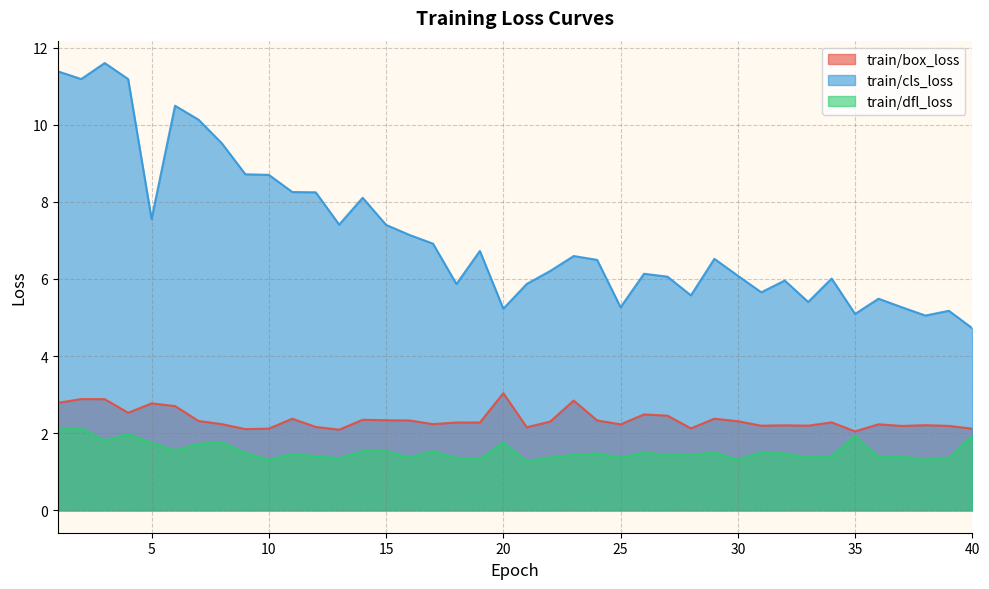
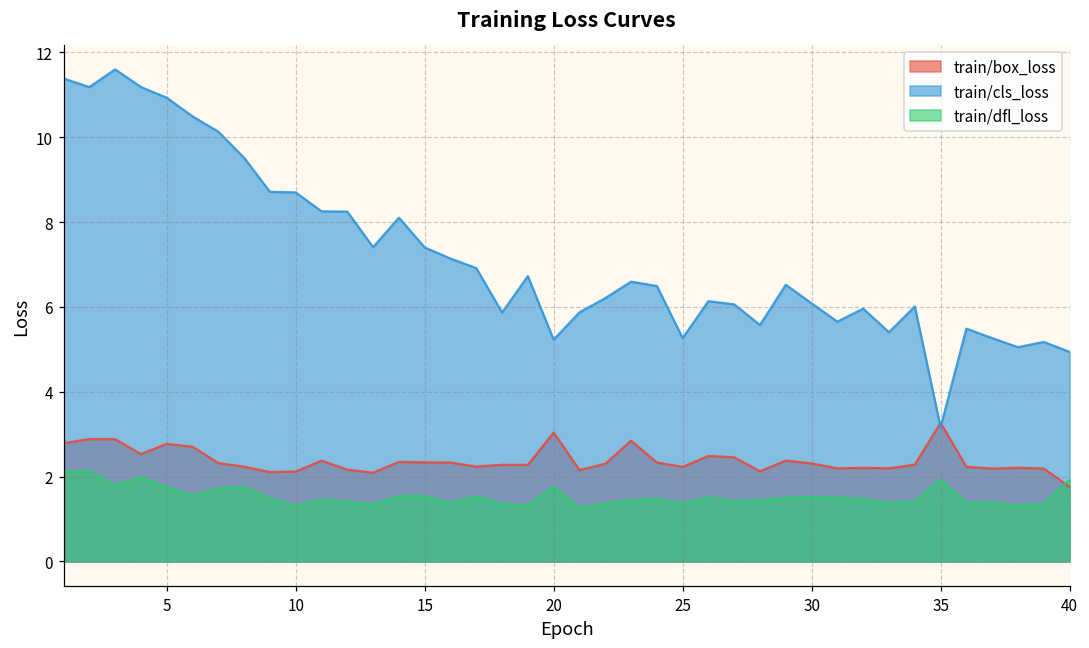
  {
    "train/box_loss": {
      "5": 2.8,
      "10": 2.1,
      "15": 2.3,
      "20": 3.0,
      "25": 2.2,
      "30": 2.3,
-     "35": 2.0,
-     "40": 2.1
+     "35": 3.3,
+     "40": 1.8
    },
    "train/cls_loss": {
-     "5": 7.6,
+     "5": 10.9,
      "10": 8.7,
      "15": 7.4,
      "20": 5.2,
      "25": 5.3,
      "30": 6.1,
-     "35": 5.1,
-     "40": 4.7
+     "35": 3.2,
+     "40": 4.9
    },
    "train/dfl_loss": {
      "5": 1.7,
      "10": 1.3,
      "15": 1.5,
      "20": 1.8,
      "25": 1.4,
-     "30": 1.3,
+     "30": 1.5,
      "35": 1.9,
      "40": 1.9
    }
  }
